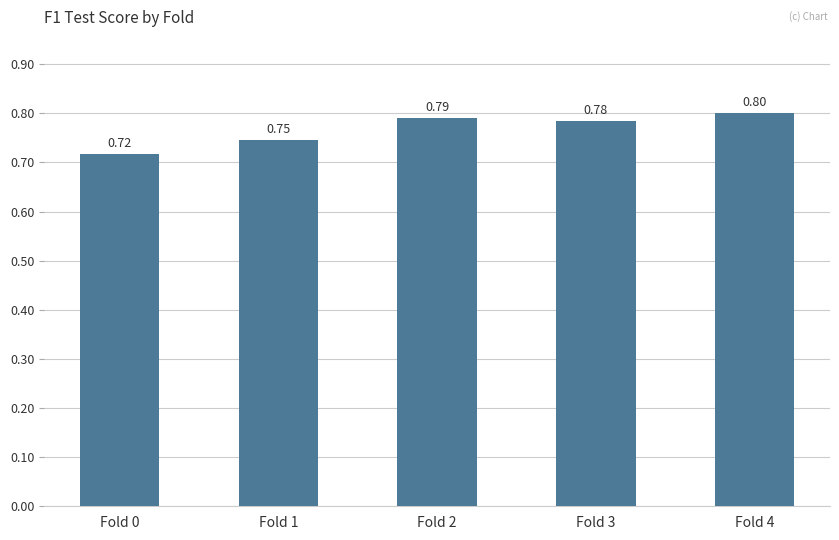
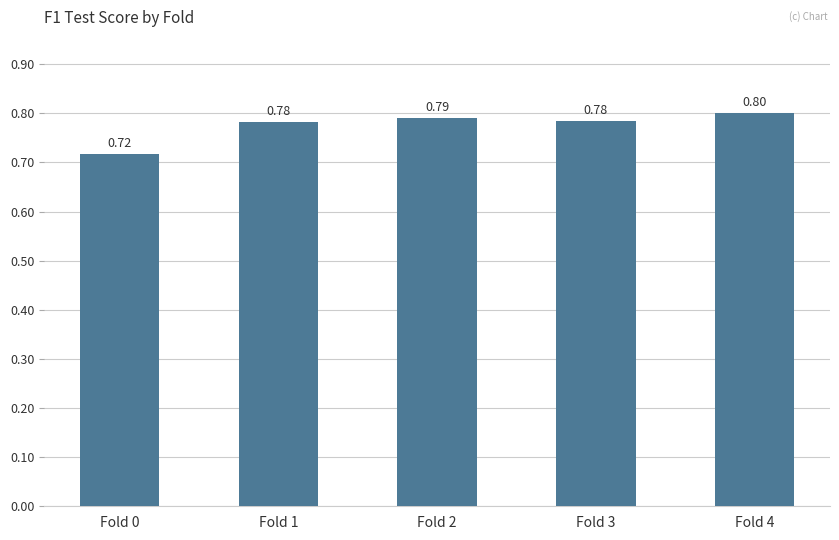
  {
    "Fold 0": 0.72,
-   "Fold 1": 0.75,
+   "Fold 1": 0.78,
    "Fold 2": 0.79,
    "Fold 3": 0.78,
    "Fold 4": 0.80
  }
